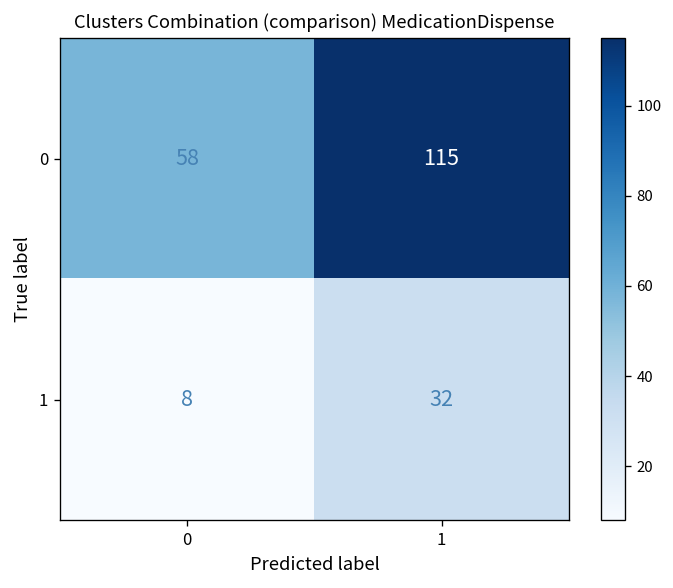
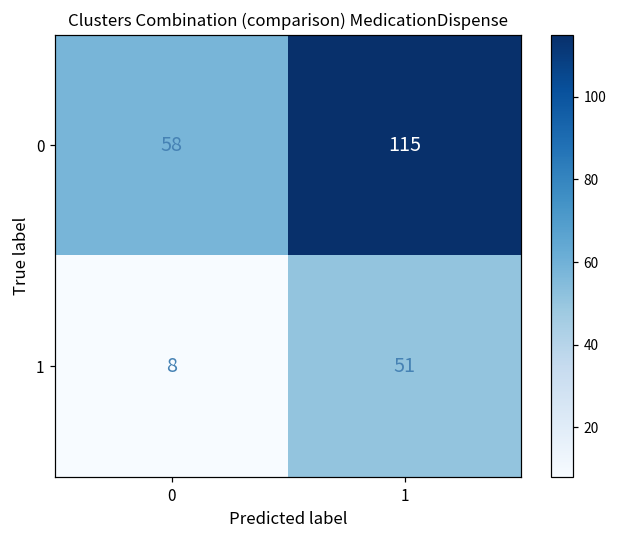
  {
    "0": {
      "0": 58,
      "1": 115
    },
    "1": {
      "0": 8,
-     "1": 32
+     "1": 51
    }
  }
